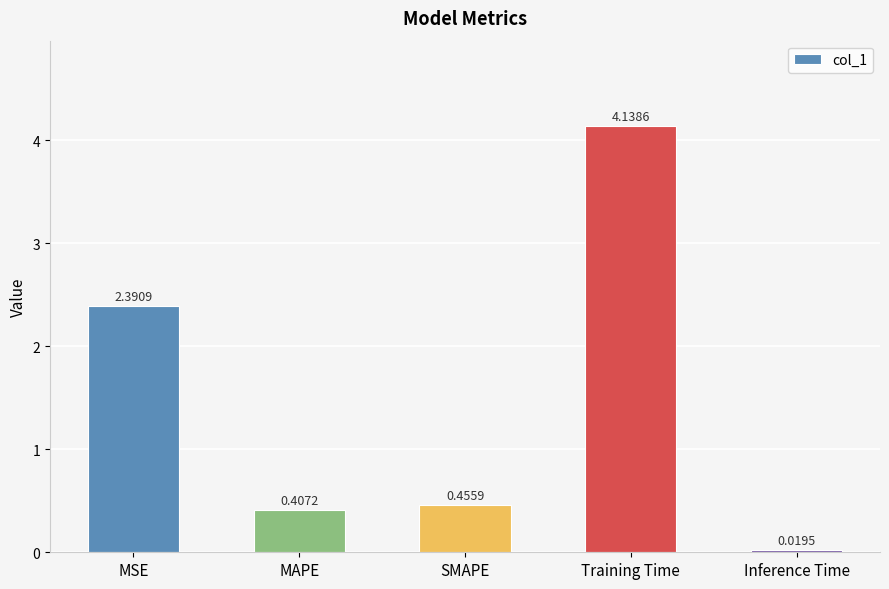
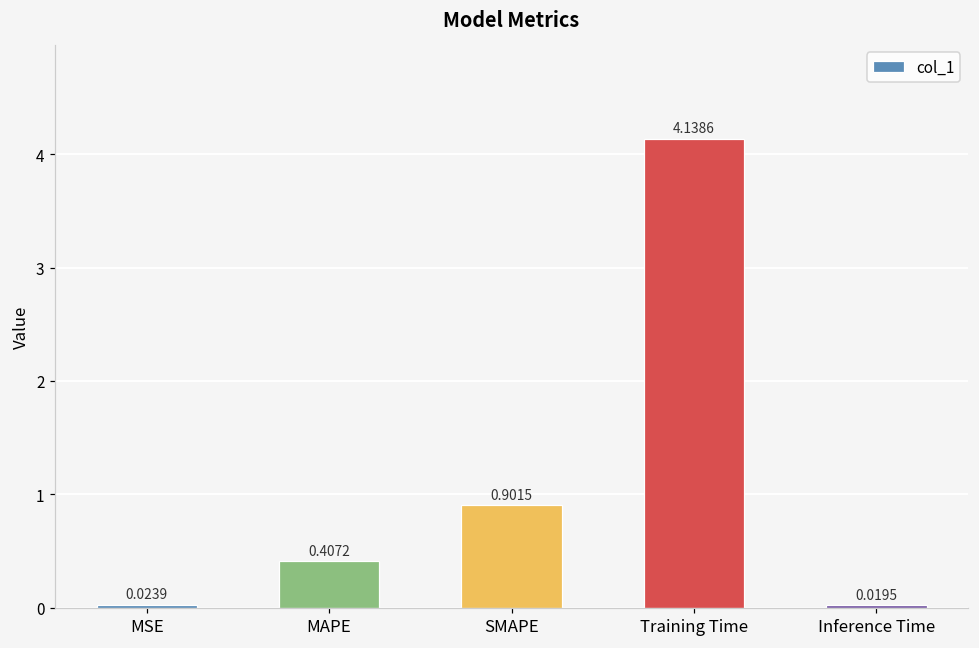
  {
-   "MSE": 2.3909,
+   "MSE": 0.0239,
    "MAPE": 0.4072,
-   "SMAPE": 0.4559,
+   "SMAPE": 0.9015,
    "Training Time": 4.1386,
    "Inference Time": 0.0195
  }
